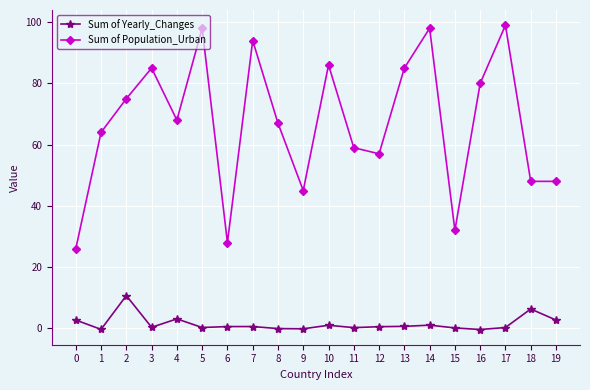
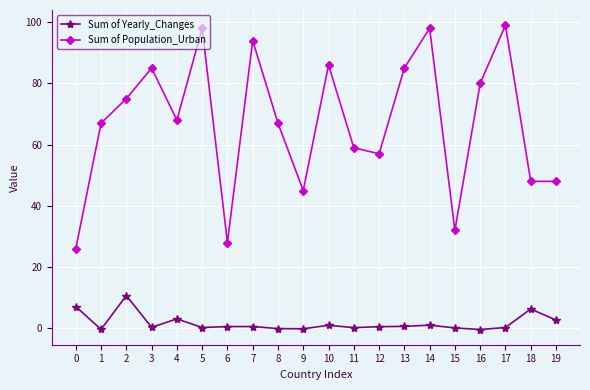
  {
    "Sum of Yearly_Changes": {
-     "0": 3,
+     "0": 7,
      "1": 0,
      "2": 11,
      "3": 0,
      "4": 3,
      "5": 0,
      "6": 1,
      "7": 1,
      "8": 0,
      "9": 0,
      "10": 1,
      "11": 0,
      "12": 1,
      "13": 1,
      "14": 1,
      "15": 0,
      "16": 0,
      "17": 0,
      "18": 6,
      "19": 3
    },
    "Sum of Population_Urban": {
      "0": 26,
-     "1": 64,
+     "1": 67,
      "2": 75,
      "3": 85,
      "4": 68,
      "6": 28,
      "7": 94,
      "8": 67,
      "9": 45,
      "10": 86,
      "11": 59,
      "12": 57,
      "13": 85,
      "14": 98,
      "15": 32,
      "16": 80,
      "17": 99,
      "18": 48,
      "19": 48
    }
  }
